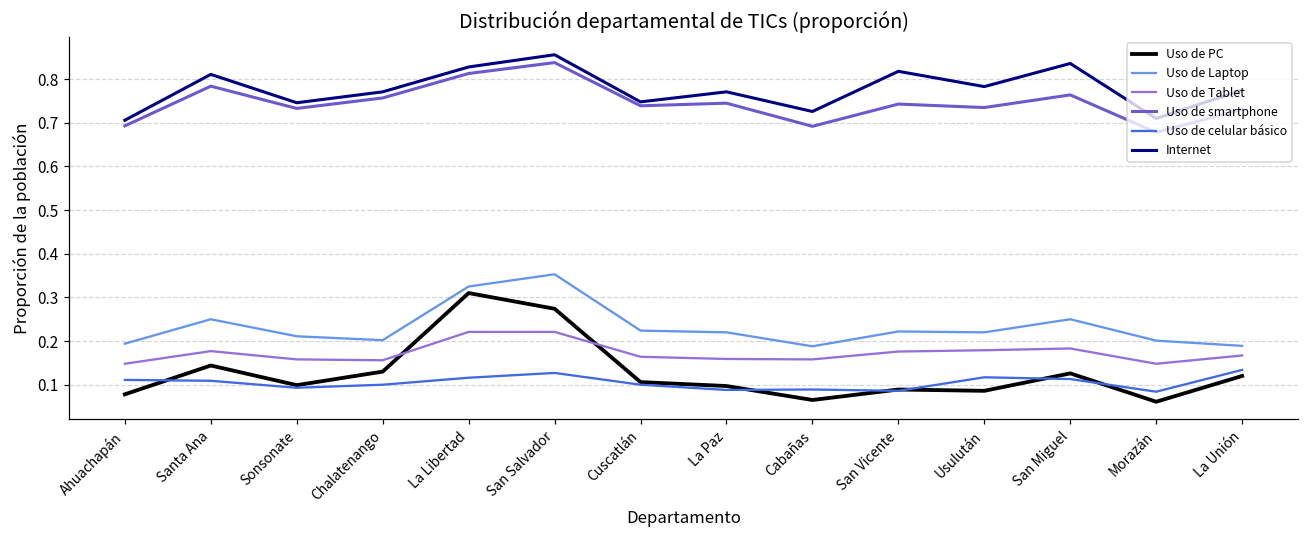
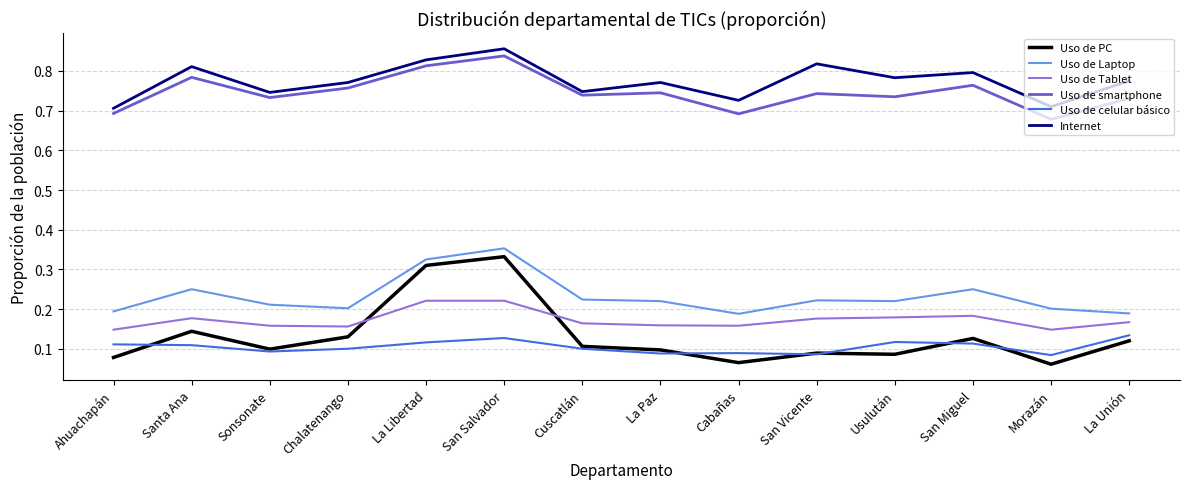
  {
    "Uso de PC": {
      "Ahuachapán": 0.08,
      "Santa Ana": 0.14,
      "Chalatenango": 0.13,
      "La Libertad": 0.31,
-     "San Salvador": 0.27,
+     "San Salvador": 0.33,
      "La Paz": 0.10,
      "Cabañas": 0.07,
      "Usulután": 0.09,
      "San Miguel": 0.13,
      "Morazán": 0.06,
      "La Unión": 0.12
    },
    "Internet": {
      "Ahuachapán": 0.71,
      "Santa Ana": 0.81,
      "Sonsonate": 0.75,
      "Chalatenango": 0.77,
      "La Libertad": 0.83,
      "San Salvador": 0.86,
      "Cuscatlán": 0.75,
      "La Paz": 0.77,
      "Cabañas": 0.73,
      "San Vicente": 0.82,
      "Usulután": 0.78,
-     "San Miguel": 0.84
+     "San Miguel": 0.80
    }
  }
